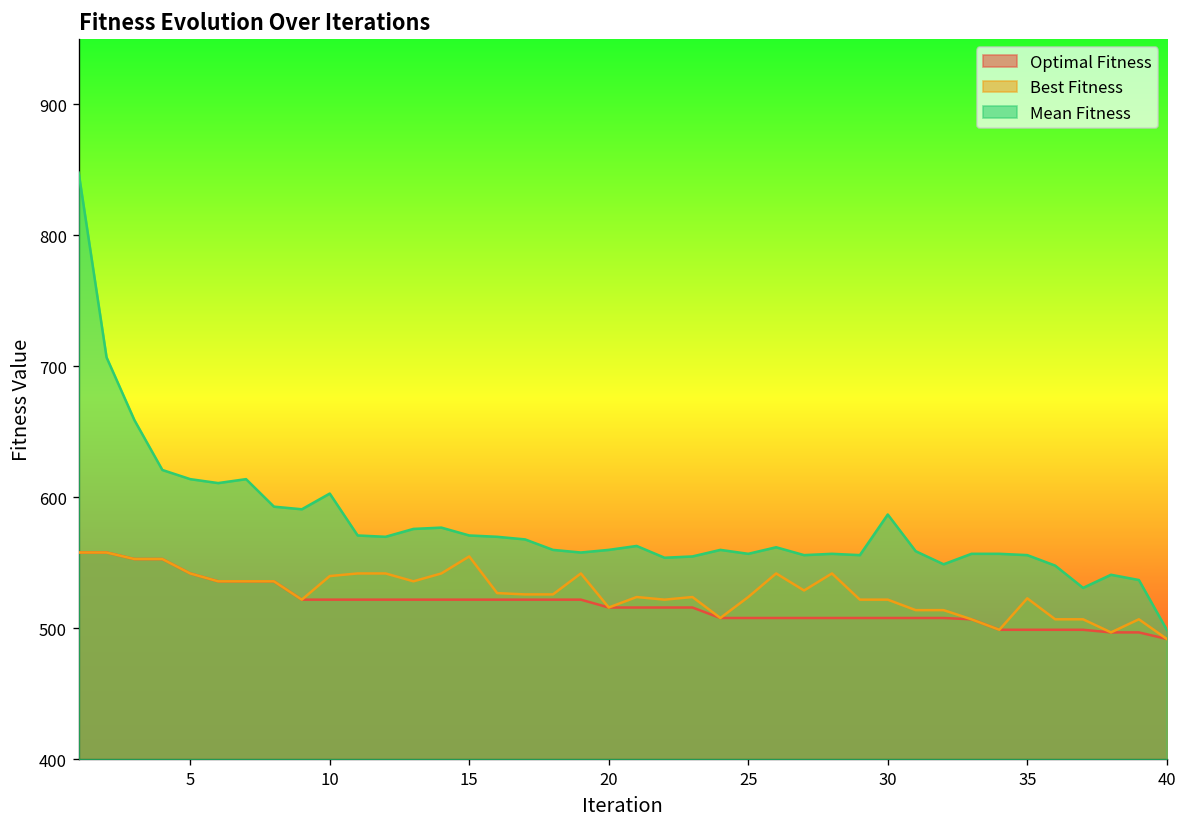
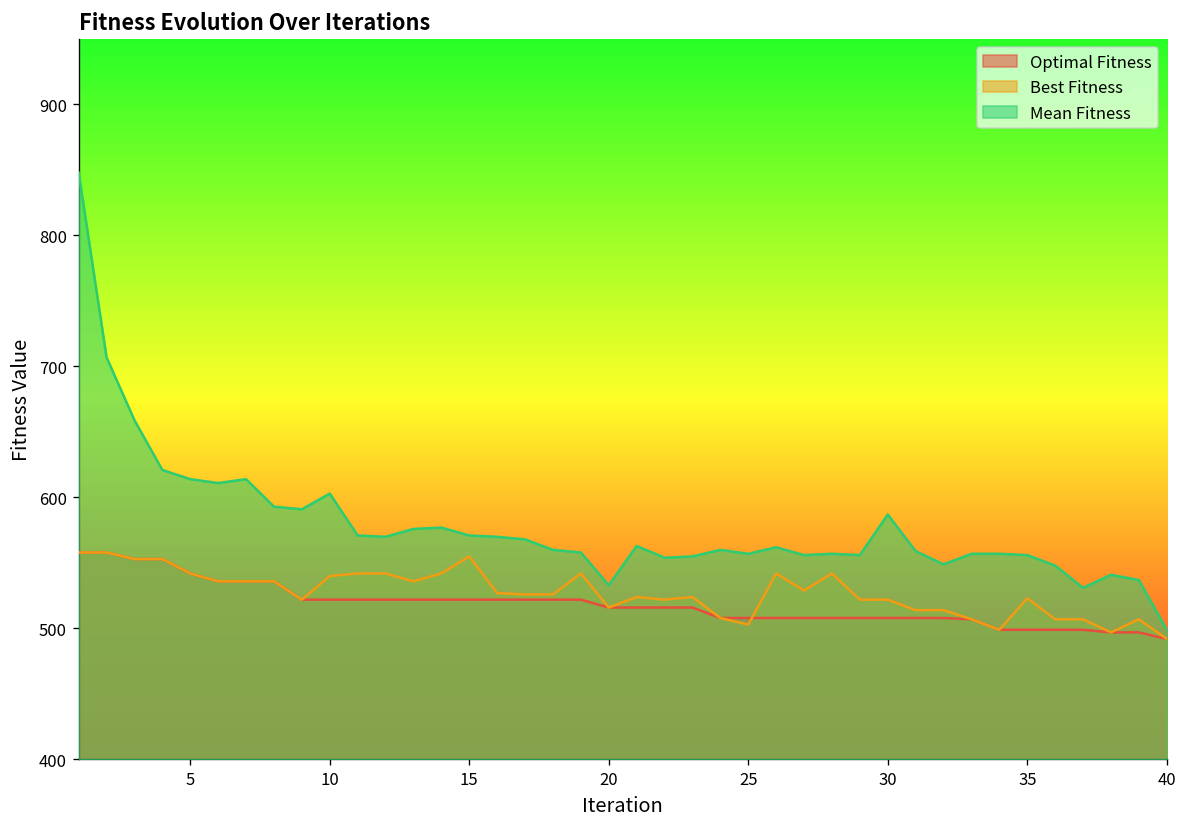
  {
    "Optimal Fitness": {
      "10": 522,
      "15": 522,
      "25": 508,
      "30": 508,
      "35": 499
    },
    "Best Fitness": {
      "10": 540,
      "15": 555,
-     "25": 524,
+     "25": 503,
      "30": 522,
      "35": 523
    },
    "Mean Fitness": {
      "5": 614,
      "10": 603,
      "15": 571,
-     "20": 560,
+     "20": 533,
      "25": 557,
      "30": 587,
      "35": 556,
      "40": 499
    }
  }
